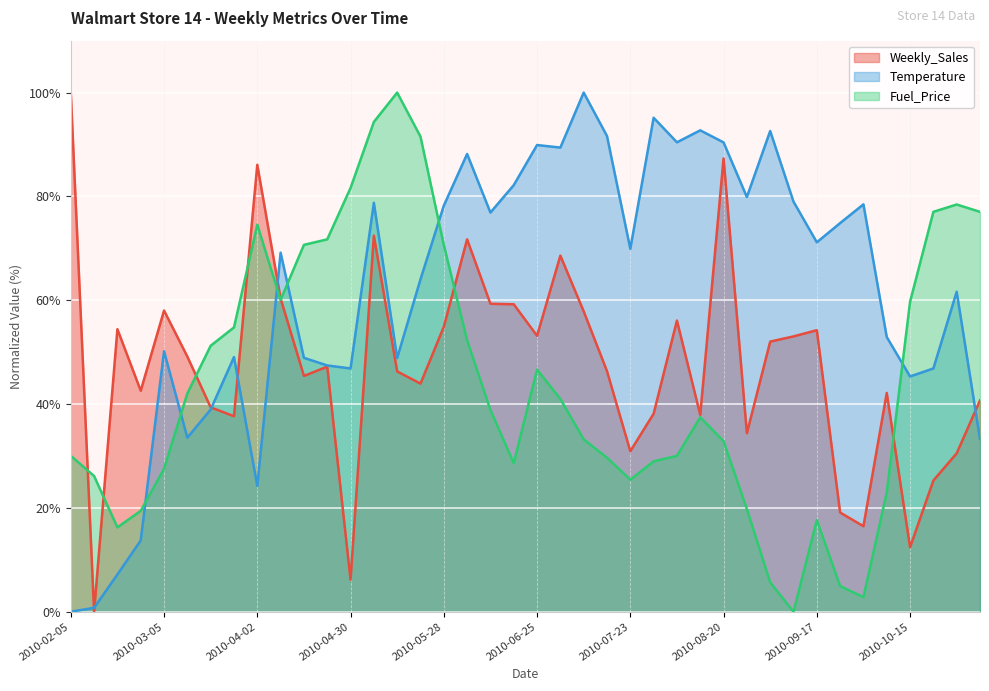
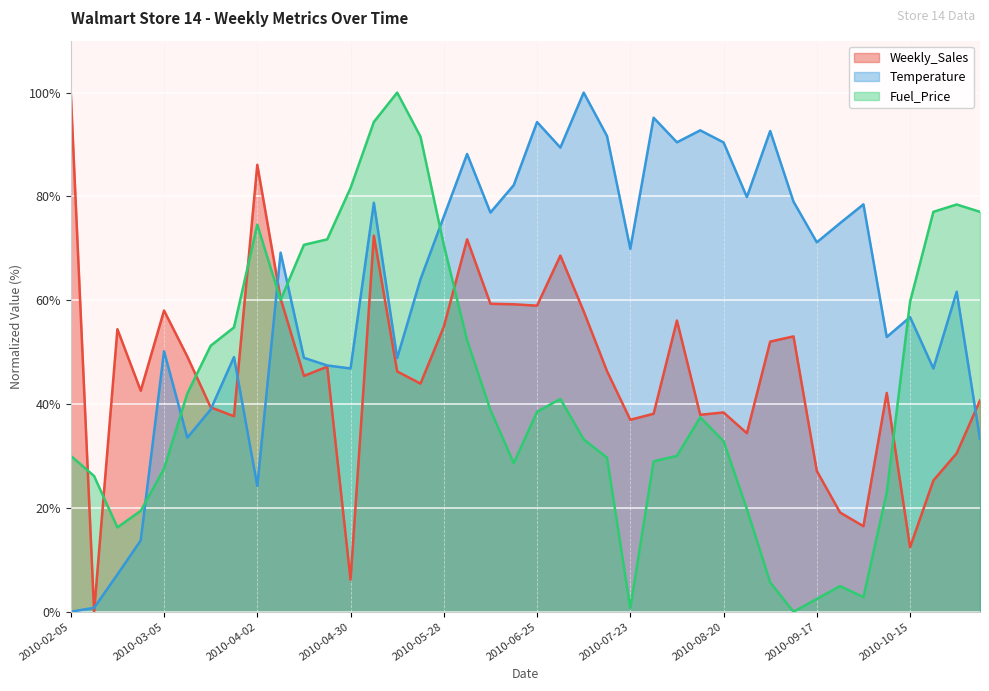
  {
    "Weekly_Sales": {
      "2010-02-05": "100%",
      "2010-03-05": "58%",
      "2010-04-02": "86%",
      "2010-04-30": "6%",
      "2010-05-28": "55%",
-     "2010-06-25": "53%",
-     "2010-07-23": "31%",
-     "2010-08-20": "87%",
-     "2010-09-17": "54%",
+     "2010-06-25": "59%",
+     "2010-07-23": "37%",
+     "2010-08-20": "38%",
+     "2010-09-17": "27%",
      "2010-10-15": "12%"
    },
    "Temperature": {
      "2010-02-05": "0%",
      "2010-03-05": "50%",
      "2010-04-02": "24%",
      "2010-04-30": "47%",
-     "2010-05-28": "78%",
-     "2010-06-25": "90%",
+     "2010-05-28": "76%",
+     "2010-06-25": "94%",
      "2010-07-23": "70%",
      "2010-08-20": "90%",
      "2010-09-17": "71%",
-     "2010-10-15": "45%"
+     "2010-10-15": "57%"
    },
    "Fuel_Price": {
      "2010-02-05": "30%",
      "2010-03-05": "28%",
      "2010-04-02": "75%",
      "2010-04-30": "82%",
      "2010-05-28": "71%",
-     "2010-06-25": "47%",
-     "2010-07-23": "25%",
+     "2010-06-25": "39%",
+     "2010-07-23": "1%",
      "2010-08-20": "33%",
-     "2010-09-17": "18%",
+     "2010-09-17": "2%",
      "2010-10-15": "60%"
    }
  }
